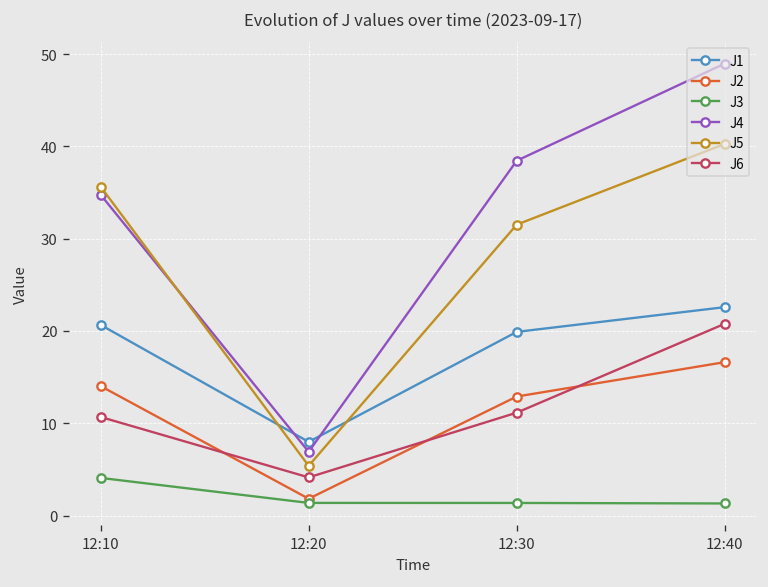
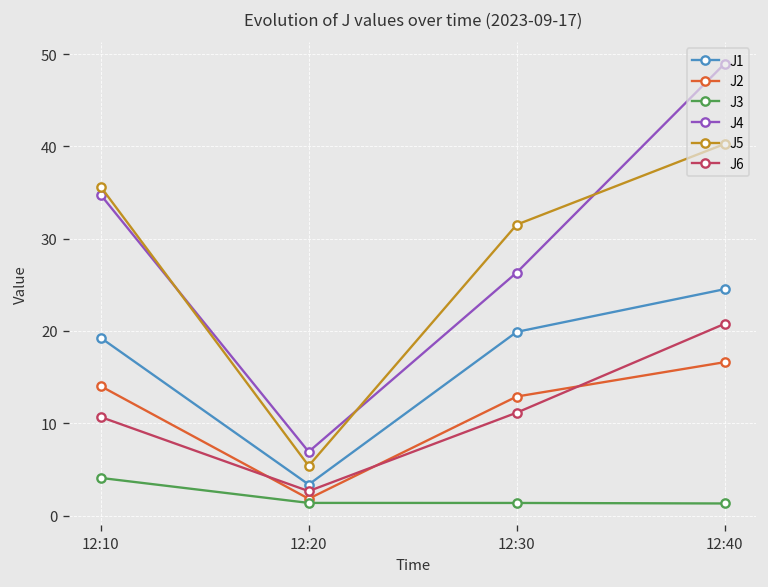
  {
    "J1": {
-     "12:10": 21,
-     "12:20": 8,
+     "12:10": 19,
+     "12:20": 3,
      "12:30": 20,
-     "12:40": 23
+     "12:40": 25
    },
    "J3": {
      "12:10": 4,
      "12:20": 1,
      "12:30": 1,
      "12:40": 1
    },
    "J4": {
      "12:10": 35,
      "12:20": 7,
-     "12:30": 38
+     "12:30": 26
    },
    "J6": {
      "12:10": 11,
-     "12:20": 4,
+     "12:20": 3,
      "12:30": 11,
      "12:40": 21
    }
  }
